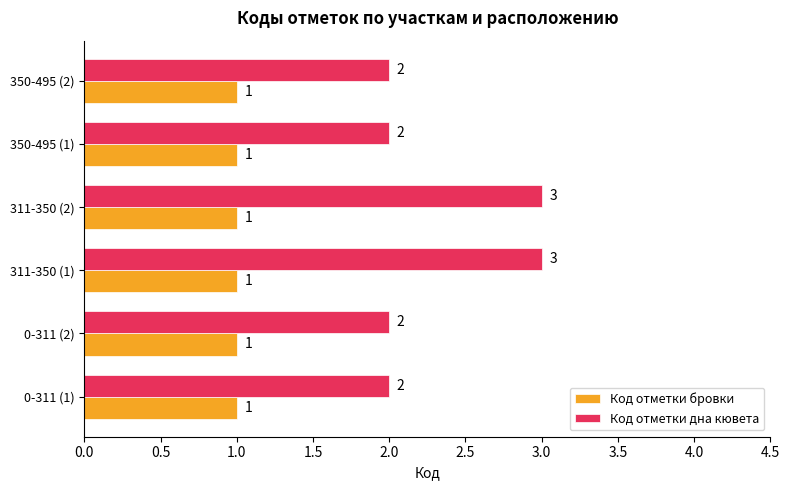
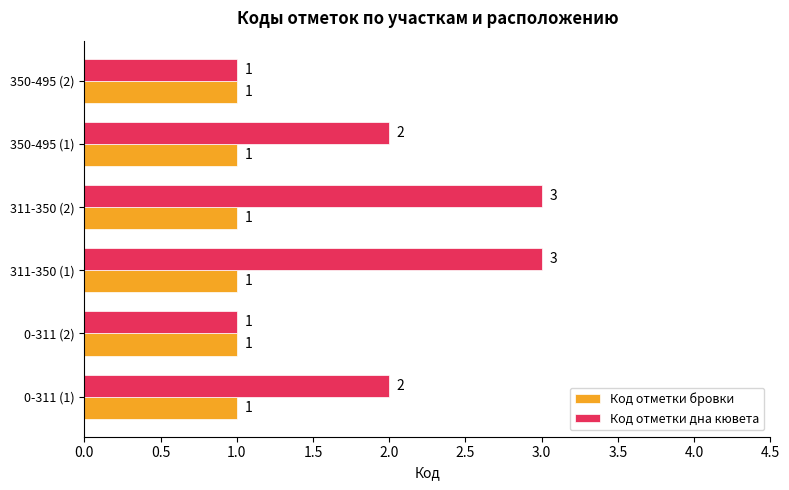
  {
    "Код отметки бровки": {
      "350-495 (2)": 1,
      "350-495 (1)": 1,
      "311-350 (2)": 1,
      "311-350 (1)": 1,
      "0-311 (2)": 1,
      "0-311 (1)": 1
    },
    "Код отметки дна кювета": {
-     "350-495 (2)": 2,
+     "350-495 (2)": 1,
      "350-495 (1)": 2,
      "311-350 (2)": 3,
      "311-350 (1)": 3,
-     "0-311 (2)": 2,
+     "0-311 (2)": 1,
      "0-311 (1)": 2
    }
  }
